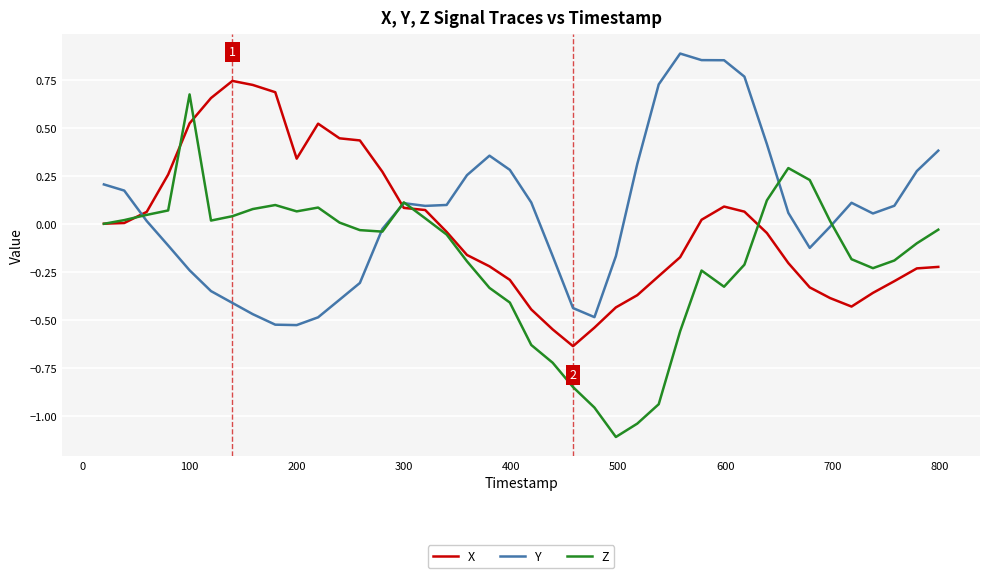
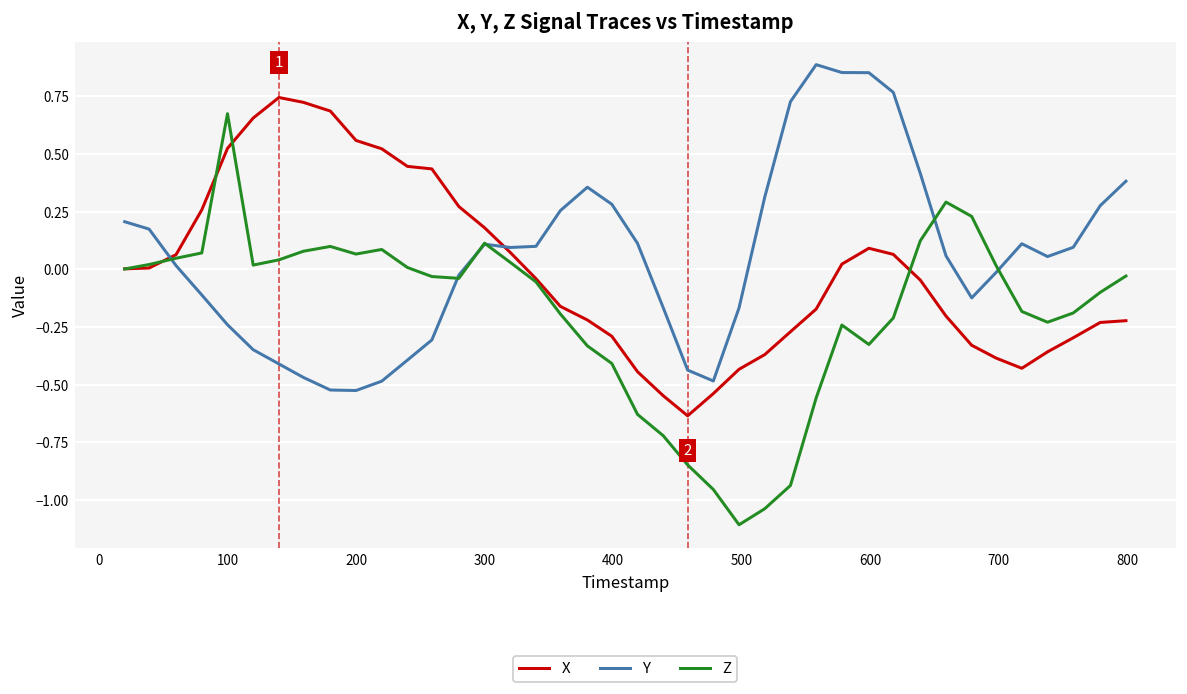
  {
    "X": {
      "100": 0.52,
-     "200": 0.34,
-     "300": 0.08
+     "200": 0.56,
+     "300": 0.18
    },
    "Y": {
      "100": -0.24,
      "200": -0.52
    },
    "Z": {
      "100": 0.68,
      "200": 0.07
    }
  }
